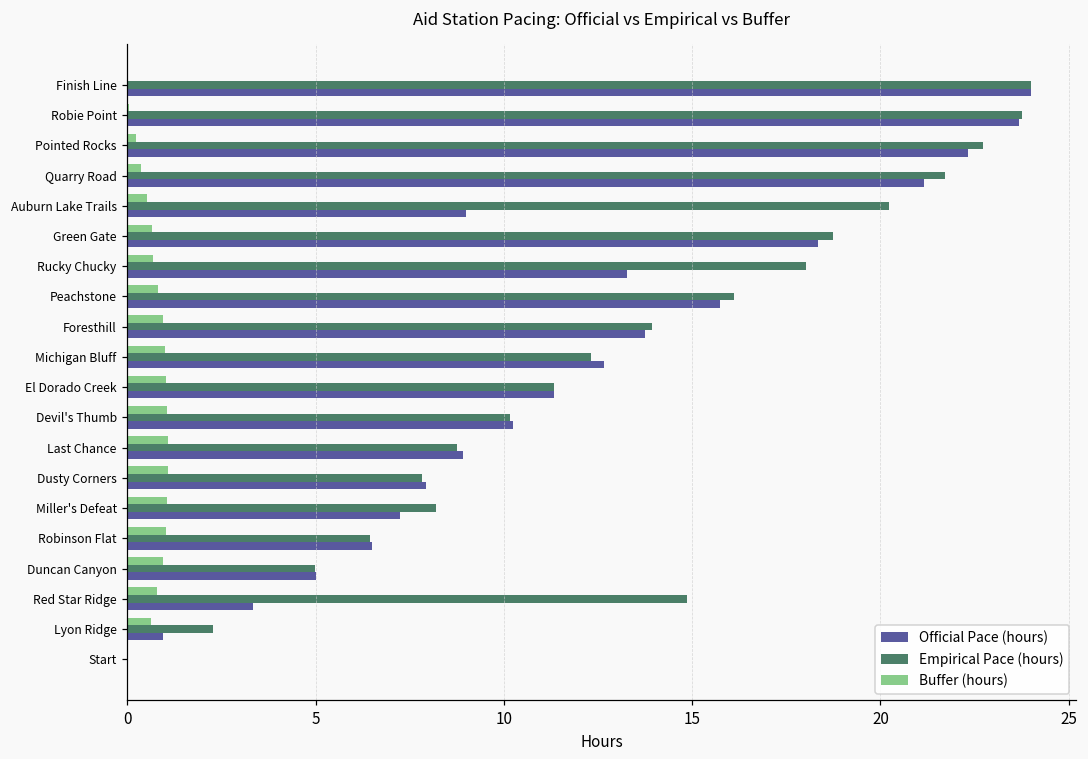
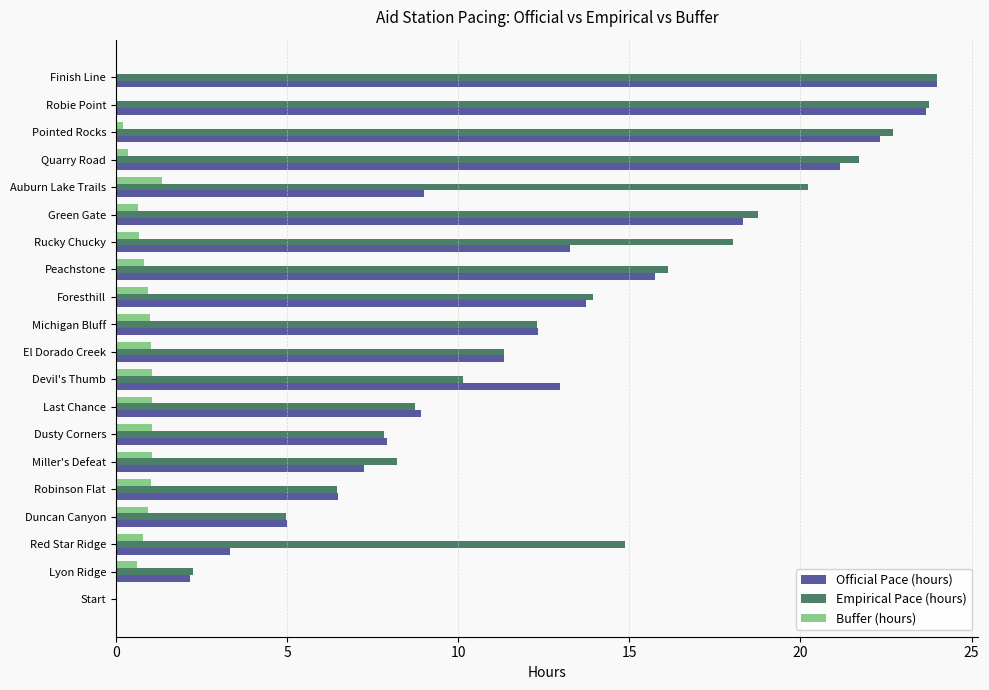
  {
    "Official Pace (hours)": {
      "Finish Line": 24.0,
      "Robie Point": 23.7,
      "Pointed Rocks": 22.3,
      "Quarry Road": 21.2,
      "Auburn Lake Trails": 9.0,
      "Green Gate": 18.3,
      "Rucky Chucky": 13.3,
      "Peachstone": 15.8,
      "Foresthill": 13.8,
-     "Michigan Bluff": 12.7,
+     "Michigan Bluff": 12.3,
      "El Dorado Creek": 11.3,
-     "Devil's Thumb": 10.3,
+     "Devil's Thumb": 13.0,
      "Last Chance": 8.9,
      "Dusty Corners": 7.9,
      "Miller's Defeat": 7.3,
      "Robinson Flat": 6.5,
      "Duncan Canyon": 5.0,
      "Red Star Ridge": 3.3,
-     "Lyon Ridge": 1.0,
+     "Lyon Ridge": 2.2,
      "Start": 0.0
    },
    "Empirical Pace (hours)": {
      "Finish Line": 24.0,
      "Robie Point": 23.8,
      "Pointed Rocks": 22.7,
      "Quarry Road": 21.7,
      "Auburn Lake Trails": 20.2,
      "Green Gate": 18.8,
      "Rucky Chucky": 18.0,
      "Peachstone": 16.1,
      "Foresthill": 13.9,
      "Michigan Bluff": 12.3,
      "El Dorado Creek": 11.3,
      "Devil's Thumb": 10.2,
      "Last Chance": 8.8,
      "Dusty Corners": 7.8,
      "Miller's Defeat": 8.2,
      "Robinson Flat": 6.5,
      "Duncan Canyon": 5.0,
      "Red Star Ridge": 14.9,
      "Lyon Ridge": 2.3,
      "Start": 0.0
    },
    "Buffer (hours)": {
      "Finish Line": 0.0,
      "Pointed Rocks": 0.2,
      "Quarry Road": 0.4,
-     "Auburn Lake Trails": 0.5,
+     "Auburn Lake Trails": 1.3,
      "Green Gate": 0.7,
      "Rucky Chucky": 0.7,
      "Peachstone": 0.8,
      "Foresthill": 0.9,
      "Michigan Bluff": 1.0,
      "El Dorado Creek": 1.0,
      "Devil's Thumb": 1.1,
      "Last Chance": 1.1,
      "Dusty Corners": 1.1,
      "Miller's Defeat": 1.1,
      "Robinson Flat": 1.0,
      "Duncan Canyon": 1.0,
      "Red Star Ridge": 0.8,
      "Lyon Ridge": 0.6,
      "Start": 0.0
    }
  }
